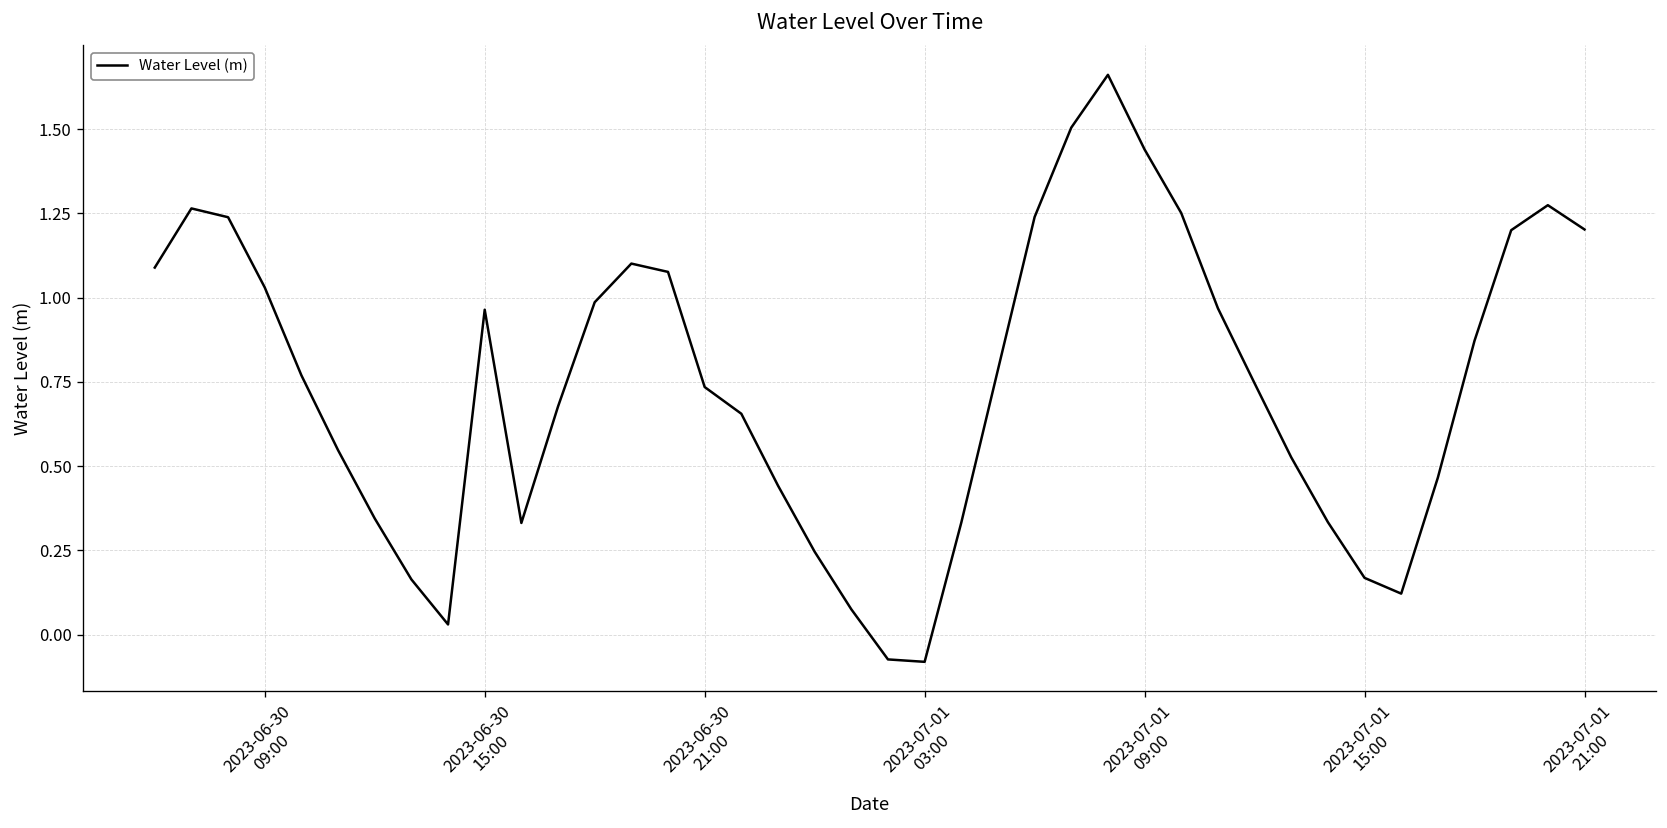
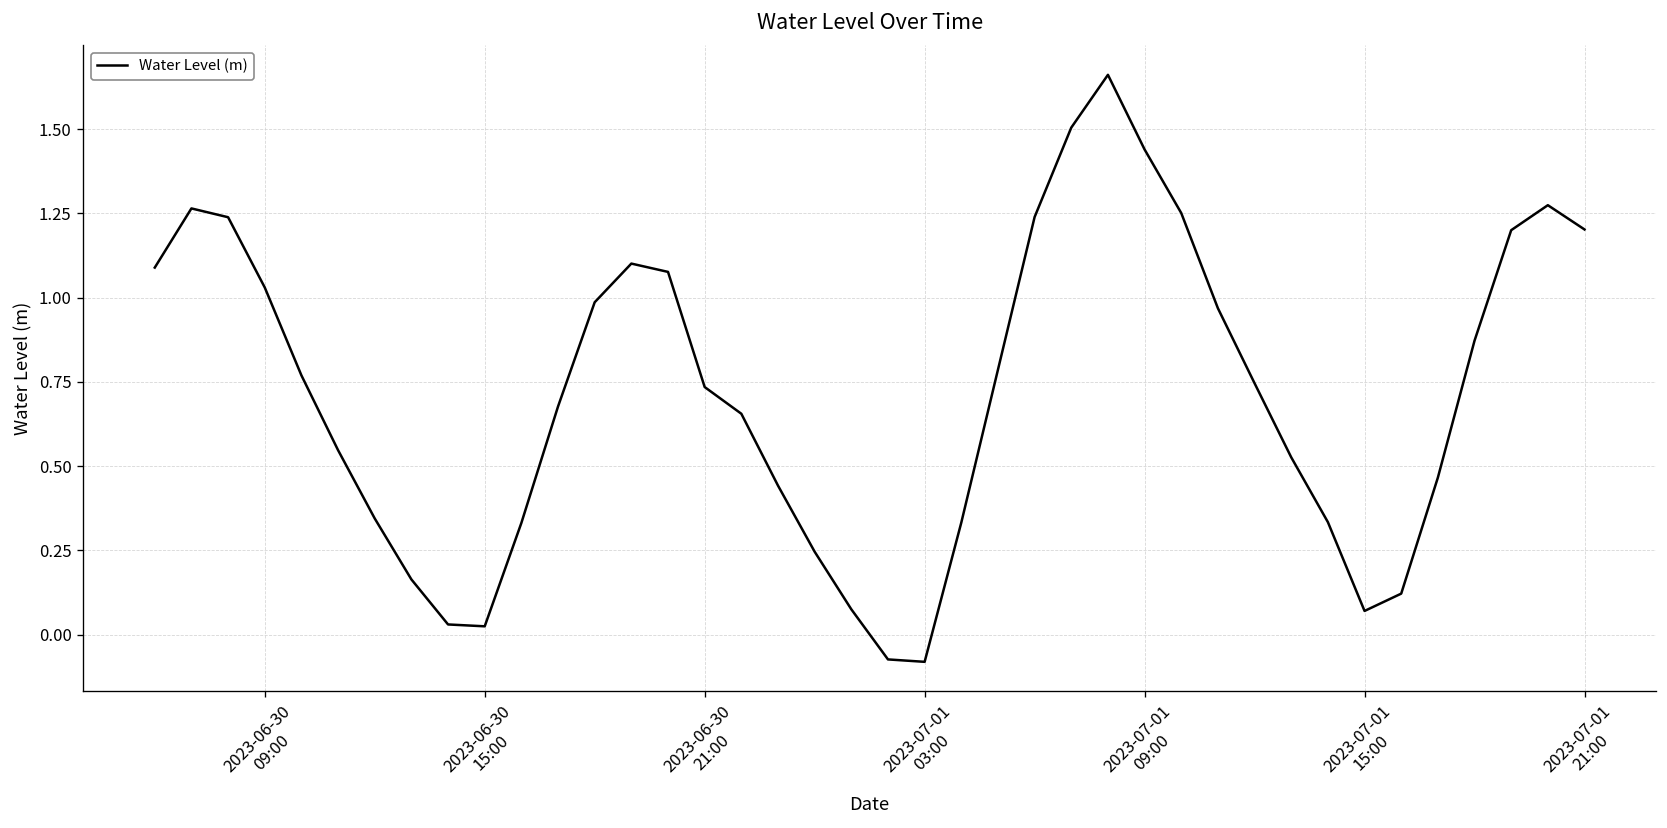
  {
    "2023-06-30 09:00": 1.03,
-   "2023-06-30 15:00": 0.96,
+   "2023-06-30 15:00": 0.02,
    "2023-06-30 21:00": 0.73,
    "2023-07-01 03:00": -0.08,
    "2023-07-01 09:00": 1.44,
-   "2023-07-01 15:00": 0.17,
+   "2023-07-01 15:00": 0.07,
    "2023-07-01 21:00": 1.20
  }
